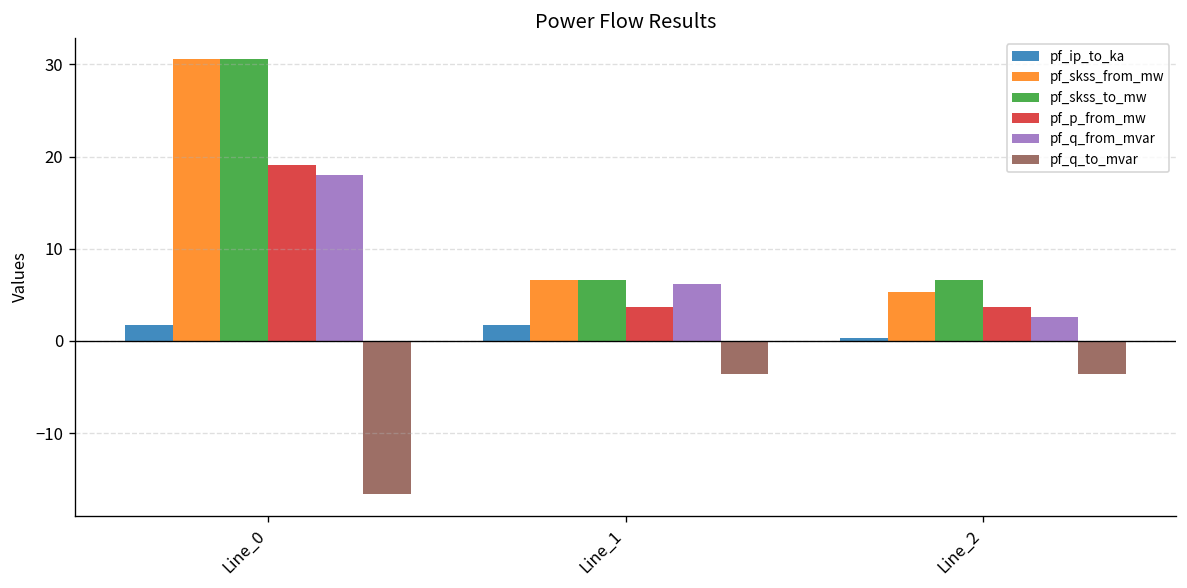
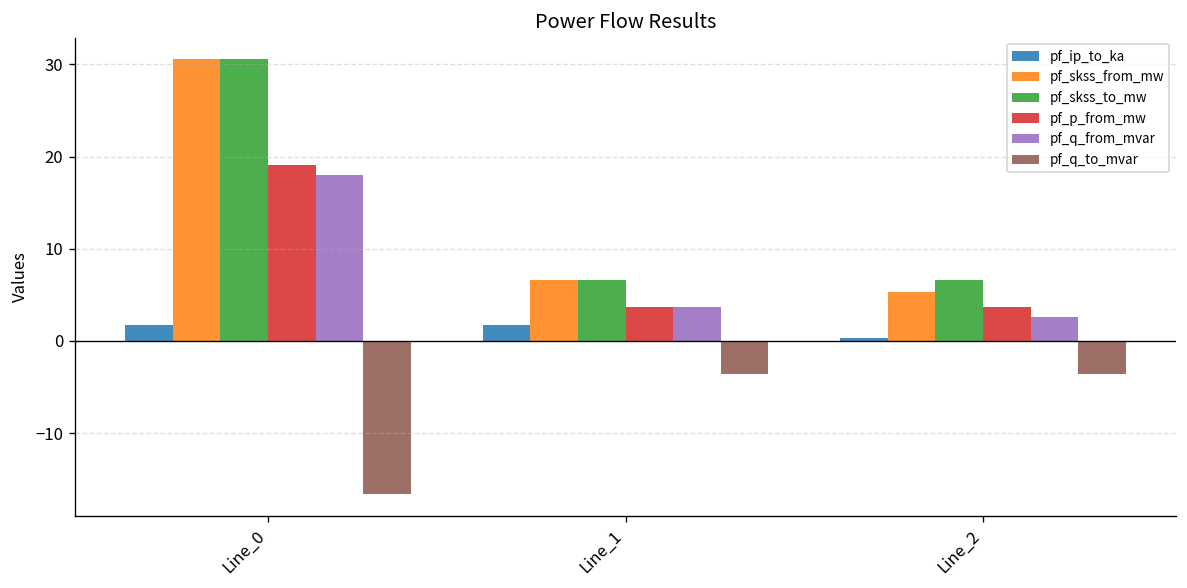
  {
    "pf_ip_to_ka": {
      "Line_0": 2,
      "Line_1": 2,
      "Line_2": 0
    },
    "pf_skss_from_mw": {
      "Line_0": 31,
      "Line_1": 7,
      "Line_2": 5
    },
    "pf_skss_to_mw": {
      "Line_0": 31,
      "Line_1": 7,
      "Line_2": 7
    },
    "pf_p_from_mw": {
      "Line_0": 19,
      "Line_1": 4,
      "Line_2": 4
    },
    "pf_q_from_mvar": {
      "Line_0": 18,
-     "Line_1": 6,
+     "Line_1": 4,
      "Line_2": 3
    },
    "pf_q_to_mvar": {
      "Line_0": -17,
      "Line_1": -4,
      "Line_2": -4
    }
  }
